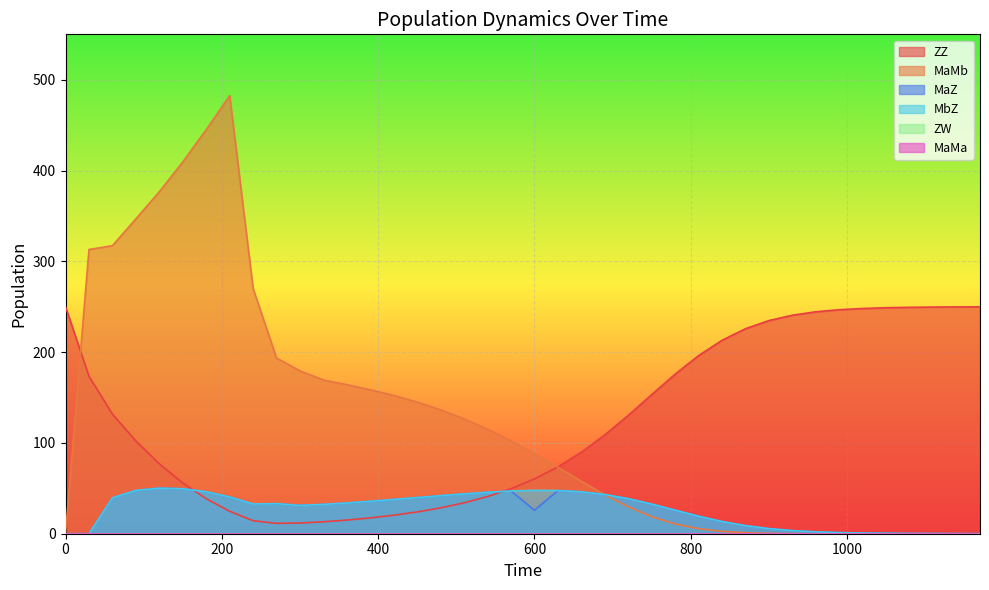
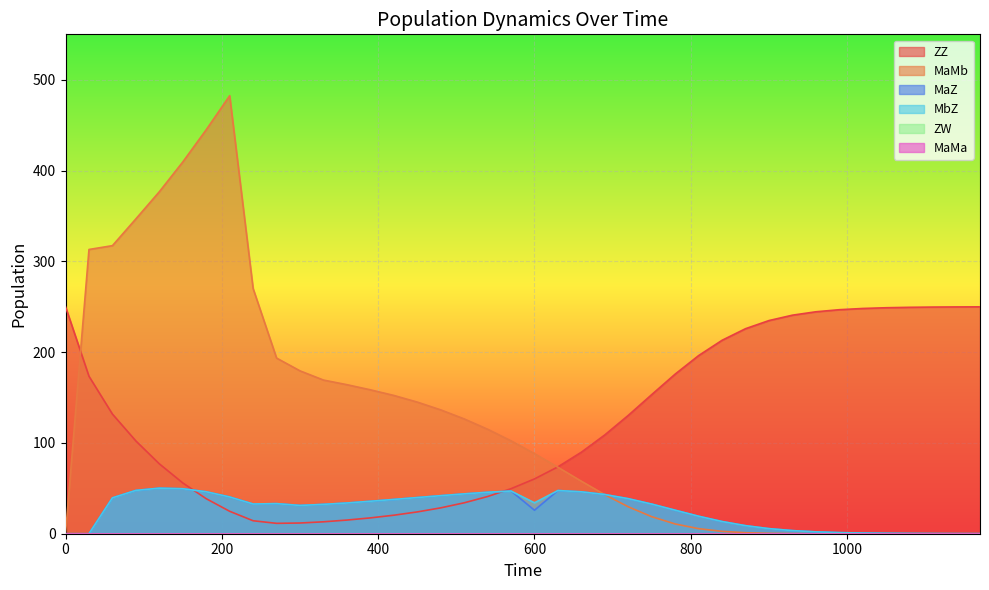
  {
    "MaZ": {
      "600": 30
    },
    "MbZ": {
-     "600": 50
+     "600": 30
    },
    "MaMa": {
      "600": 0
    }
  }
